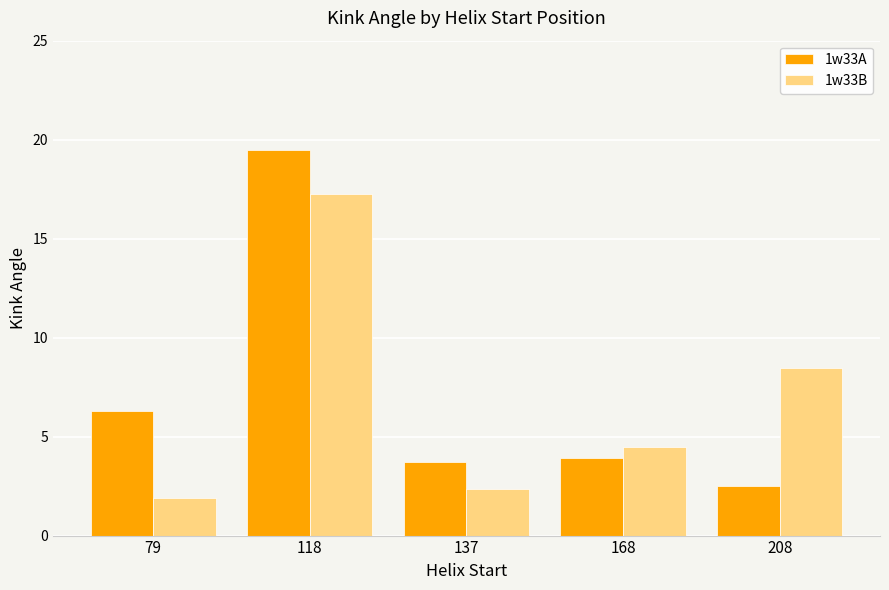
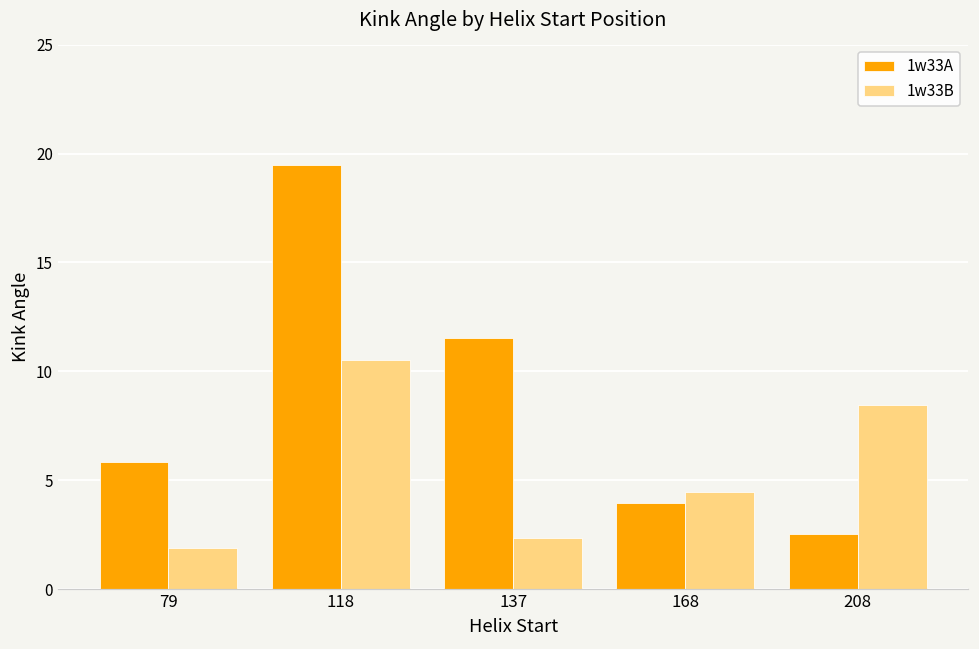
  {
    "1w33A": {
-     "79": 6.3,
+     "79": 5.8,
      "118": 19.5,
-     "137": 3.7,
+     "137": 11.5,
      "168": 3.9,
      "208": 2.5
    },
    "1w33B": {
      "79": 1.9,
-     "118": 17.2,
+     "118": 10.5,
      "137": 2.4,
      "168": 4.5,
      "208": 8.5
    }
  }
